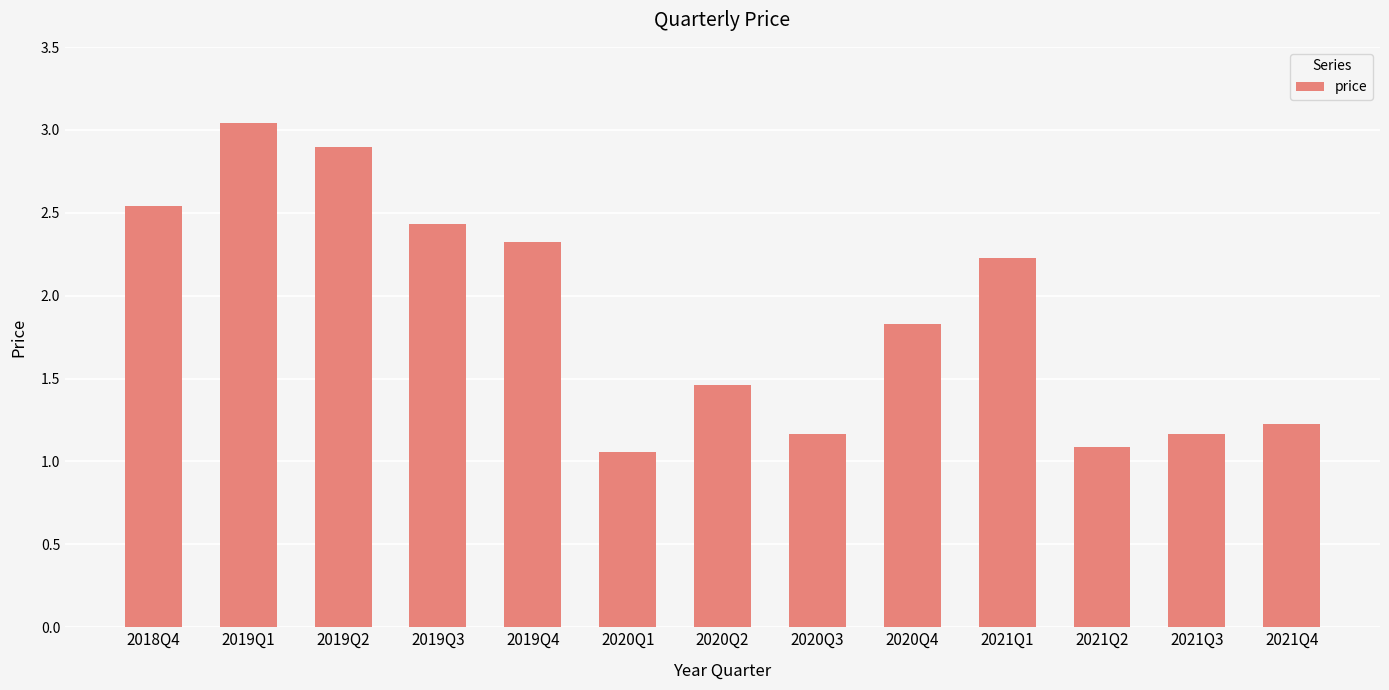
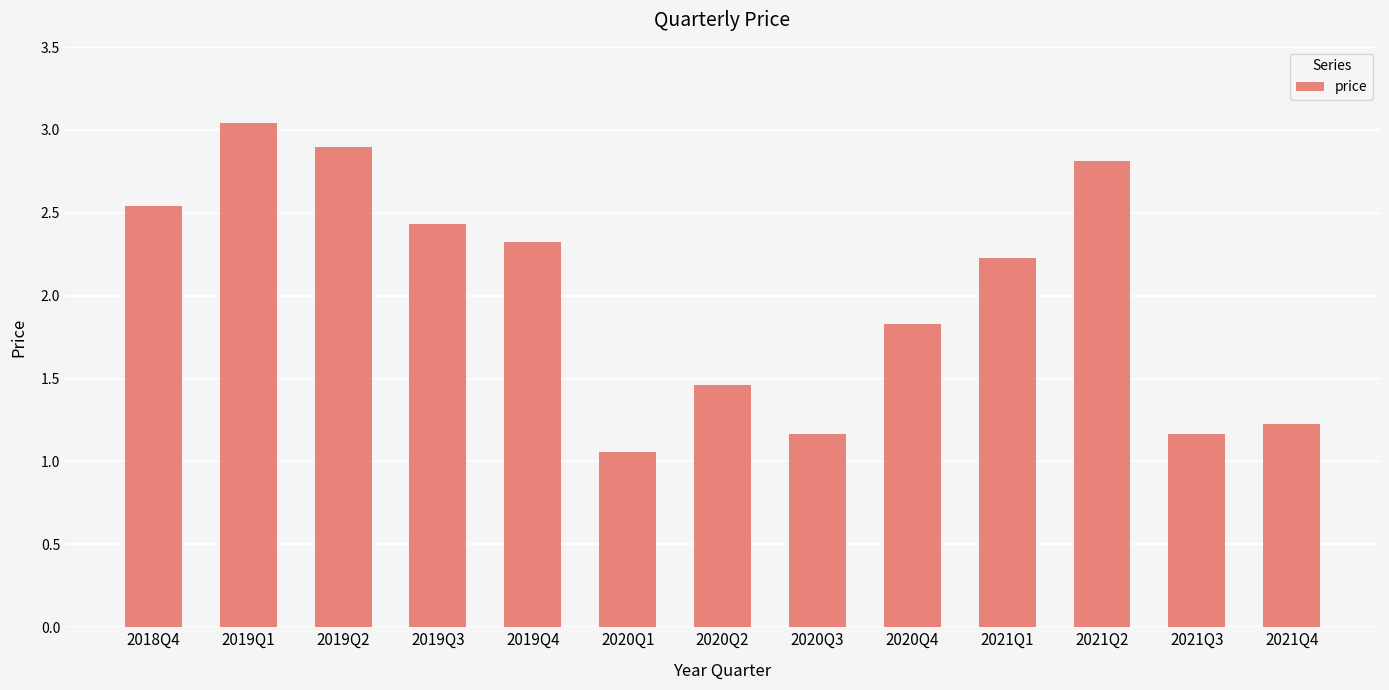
  {
    "2018Q4": 2.54,
    "2019Q1": 3.05,
    "2019Q2": 2.90,
    "2019Q3": 2.43,
    "2019Q4": 2.33,
    "2020Q1": 1.06,
    "2020Q2": 1.46,
    "2020Q3": 1.16,
    "2020Q4": 1.83,
    "2021Q1": 2.23,
-   "2021Q2": 1.09,
+   "2021Q2": 2.81,
    "2021Q3": 1.17,
    "2021Q4": 1.23
  }
